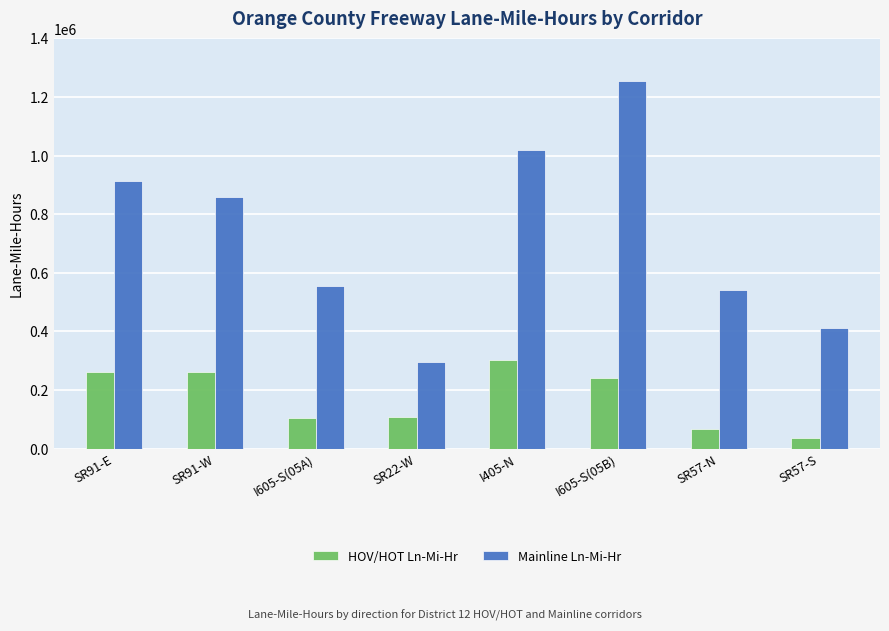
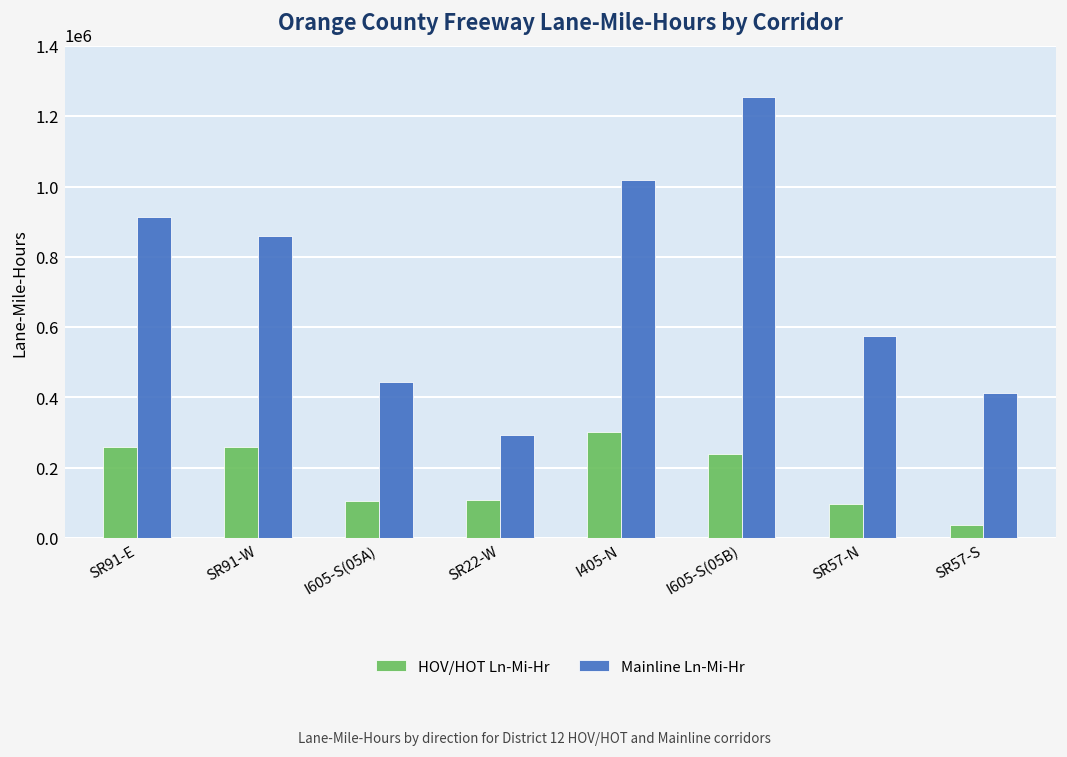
  {
    "HOV/HOT Ln-Mi-Hr": {
      "SR91-E": 260000,
      "SR91-W": 260000,
      "I605-S(05A)": 110000,
      "SR22-W": 110000,
      "I405-N": 300000,
      "I605-S(05B)": 240000,
-     "SR57-N": 70000,
+     "SR57-N": 100000,
      "SR57-S": 40000
    },
    "Mainline Ln-Mi-Hr": {
      "SR91-E": 910000,
      "SR91-W": 860000,
-     "I605-S(05A)": 560000,
+     "I605-S(05A)": 440000,
      "SR22-W": 290000,
      "I405-N": 1020000,
      "I605-S(05B)": 1250000,
-     "SR57-N": 540000,
+     "SR57-N": 580000,
      "SR57-S": 410000
    }
  }
